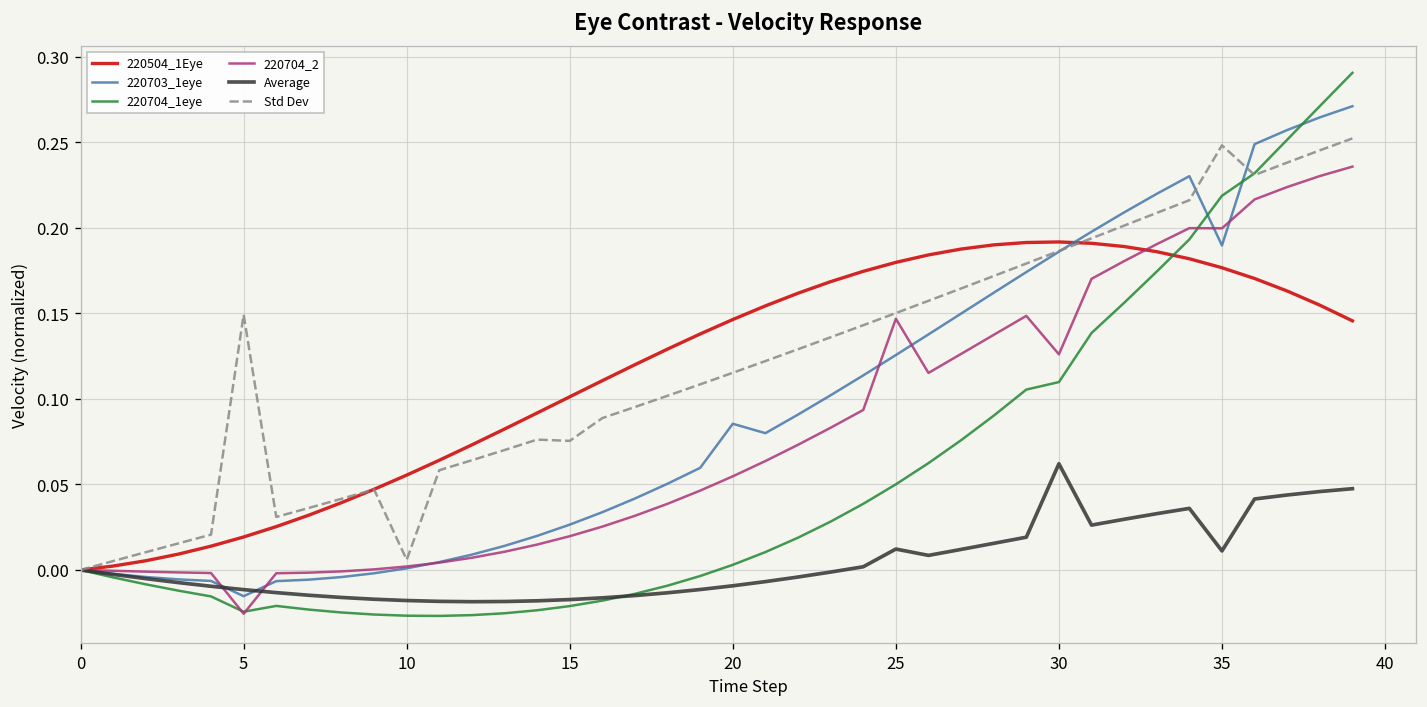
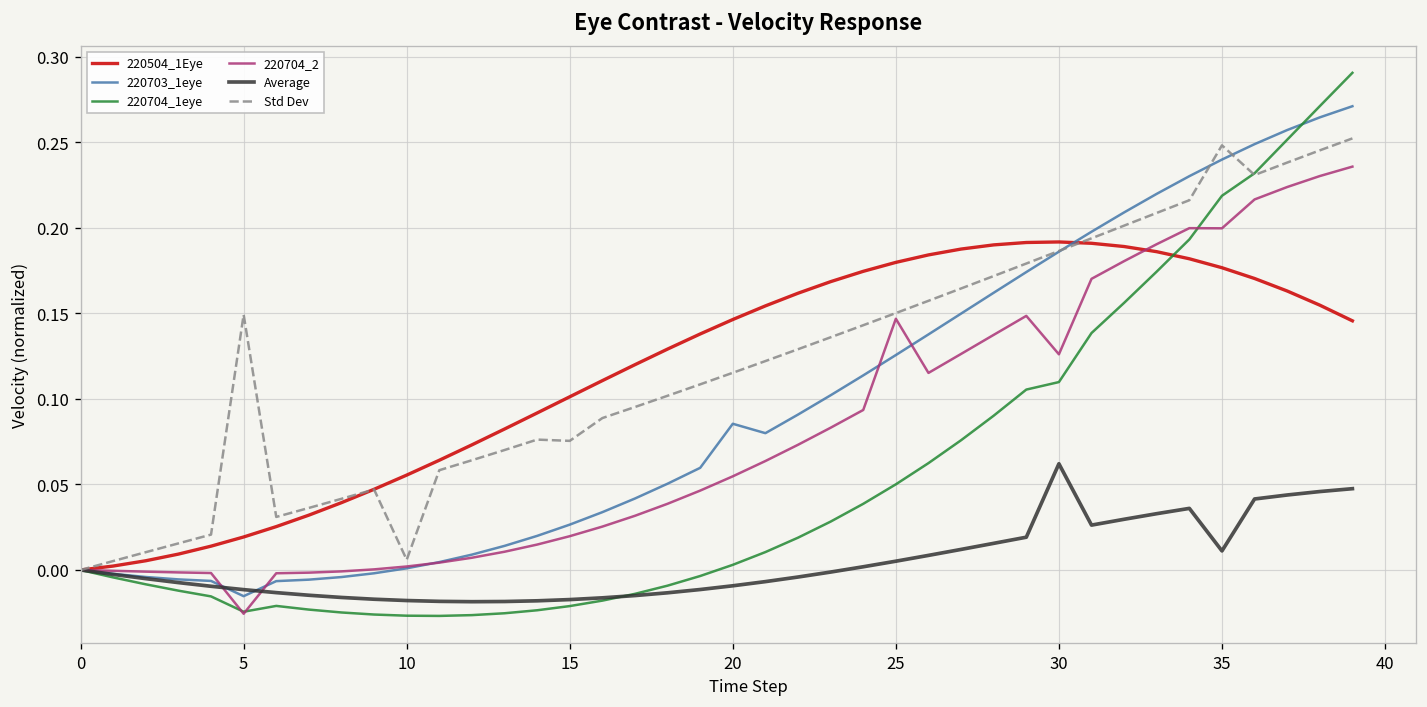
  {
    "220504_1Eye": {
      "5": 0.019,
      "10": 0.055,
      "15": 0.101,
      "20": 0.146,
      "25": 0.180,
      "30": 0.192,
      "35": 0.177
    },
    "220703_1eye": {
      "5": -0.015,
      "15": 0.027,
      "20": 0.085,
      "25": 0.126,
-     "35": 0.190
+     "35": 0.240
    },
    "220704_1eye": {
      "10": -0.027,
      "15": -0.021,
      "20": 0.003,
      "25": 0.050,
      "30": 0.110,
      "35": 0.219
    },
    "220704_2": {
      "15": 0.020,
      "20": 0.055,
      "25": 0.147,
      "30": 0.126,
      "35": 0.200
    },
    "Average": {
      "5": -0.011,
      "10": -0.018,
      "15": -0.017,
      "20": -0.009,
-     "25": 0.012,
+     "25": 0.005,
      "30": 0.062,
      "35": 0.011
    },
    "Std Dev": {
      "5": 0.149,
      "10": 0.006,
      "15": 0.075,
      "20": 0.115,
      "25": 0.150,
      "35": 0.248
    }
  }
